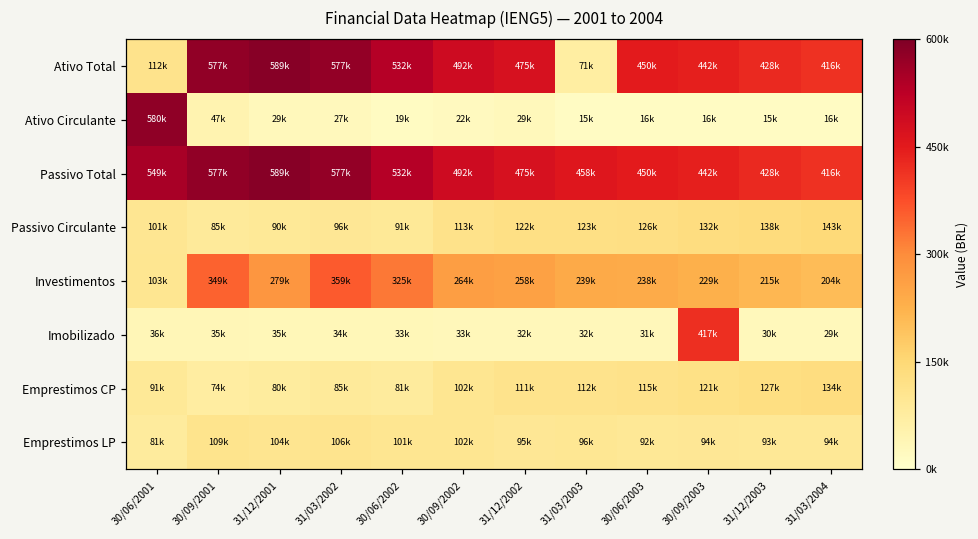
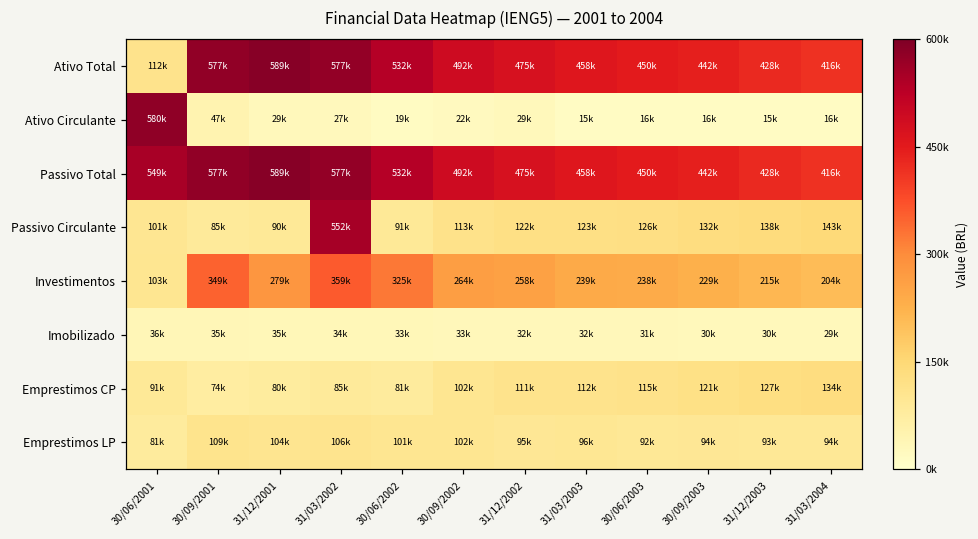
  {
    "Ativo Total": {
      "30/06/2001": "112k",
      "30/09/2001": "577k",
      "31/12/2001": "589k",
      "31/03/2002": "577k",
      "30/06/2002": "532k",
      "30/09/2002": "492k",
      "31/12/2002": "475k",
-     "31/03/2003": "71k",
+     "31/03/2003": "458k",
      "30/06/2003": "450k",
      "30/09/2003": "442k",
      "31/12/2003": "428k",
      "31/03/2004": "416k"
    },
    "Ativo Circulante": {
      "30/06/2001": "580k",
      "30/09/2001": "47k",
      "31/12/2001": "29k",
      "31/03/2002": "27k",
      "30/06/2002": "19k",
      "30/09/2002": "22k",
      "31/12/2002": "29k",
      "31/03/2003": "15k",
      "30/06/2003": "16k",
      "30/09/2003": "16k",
      "31/12/2003": "15k",
      "31/03/2004": "16k"
    },
    "Passivo Total": {
      "30/06/2001": "549k",
      "30/09/2001": "577k",
      "31/12/2001": "589k",
      "31/03/2002": "577k",
      "30/06/2002": "532k",
      "30/09/2002": "492k",
      "31/12/2002": "475k",
      "31/03/2003": "458k",
      "30/06/2003": "450k",
      "30/09/2003": "442k",
      "31/12/2003": "428k",
      "31/03/2004": "416k"
    },
    "Passivo Circulante": {
      "30/06/2001": "101k",
      "30/09/2001": "85k",
      "31/12/2001": "90k",
-     "31/03/2002": "96k",
+     "31/03/2002": "552k",
      "30/06/2002": "91k",
      "30/09/2002": "113k",
      "31/12/2002": "122k",
      "31/03/2003": "123k",
      "30/06/2003": "126k",
      "30/09/2003": "132k",
      "31/12/2003": "138k",
      "31/03/2004": "143k"
    },
    "Investimentos": {
      "30/06/2001": "103k",
      "30/09/2001": "349k",
      "31/12/2001": "279k",
      "31/03/2002": "359k",
      "30/06/2002": "325k",
      "30/09/2002": "264k",
      "31/12/2002": "258k",
      "31/03/2003": "239k",
      "30/06/2003": "238k",
      "30/09/2003": "229k",
      "31/12/2003": "215k",
      "31/03/2004": "204k"
    },
    "Imobilizado": {
      "30/06/2001": "36k",
      "30/09/2001": "35k",
      "31/12/2001": "35k",
      "31/03/2002": "34k",
      "30/06/2002": "33k",
      "30/09/2002": "33k",
      "31/12/2002": "32k",
      "31/03/2003": "32k",
      "30/06/2003": "31k",
-     "30/09/2003": "417k",
+     "30/09/2003": "30k",
      "31/12/2003": "30k",
      "31/03/2004": "29k"
    },
    "Emprestimos CP": {
      "30/06/2001": "91k",
      "30/09/2001": "74k",
      "31/12/2001": "80k",
      "31/03/2002": "85k",
      "30/06/2002": "81k",
      "30/09/2002": "102k",
      "31/12/2002": "111k",
      "31/03/2003": "112k",
      "30/06/2003": "115k",
      "30/09/2003": "121k",
      "31/12/2003": "127k",
      "31/03/2004": "134k"
    },
    "Emprestimos LP": {
      "30/06/2001": "81k",
      "30/09/2001": "109k",
      "31/12/2001": "104k",
      "31/03/2002": "106k",
      "30/06/2002": "101k",
      "30/09/2002": "102k",
      "31/12/2002": "95k",
      "31/03/2003": "96k",
      "30/06/2003": "92k",
      "30/09/2003": "94k",
      "31/12/2003": "93k",
      "31/03/2004": "94k"
    }
  }
